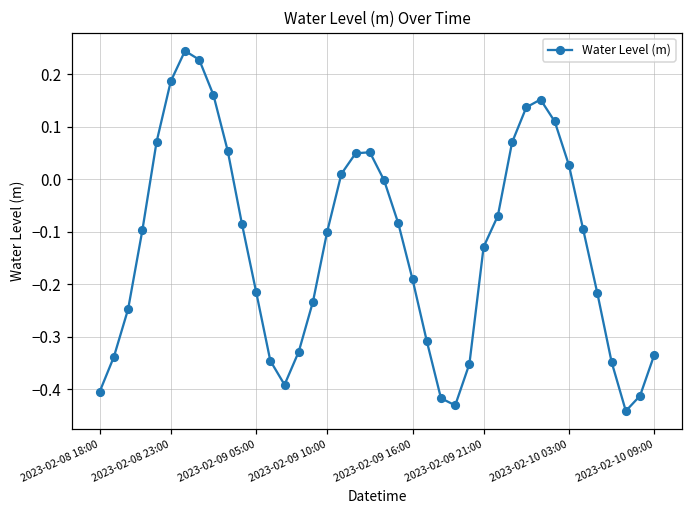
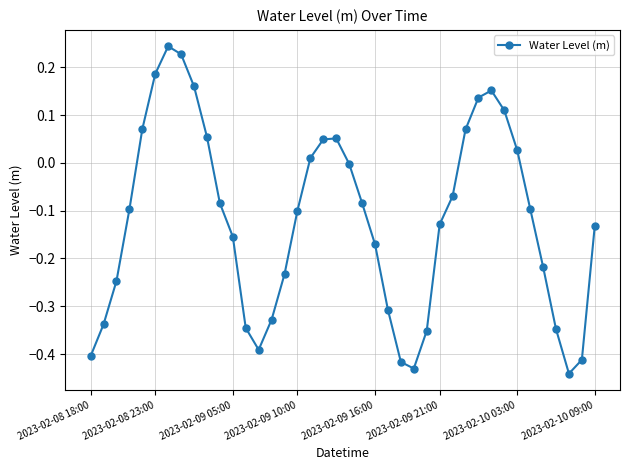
  {
    "2023-02-08 18:00": -0.40,
    "2023-02-08 23:00": 0.19,
-   "2023-02-09 05:00": -0.21,
+   "2023-02-09 05:00": -0.15,
    "2023-02-09 10:00": -0.10,
-   "2023-02-09 16:00": -0.19,
+   "2023-02-09 16:00": -0.17,
    "2023-02-09 21:00": -0.13,
    "2023-02-10 03:00": 0.03,
-   "2023-02-10 09:00": -0.33
+   "2023-02-10 09:00": -0.13
  }
